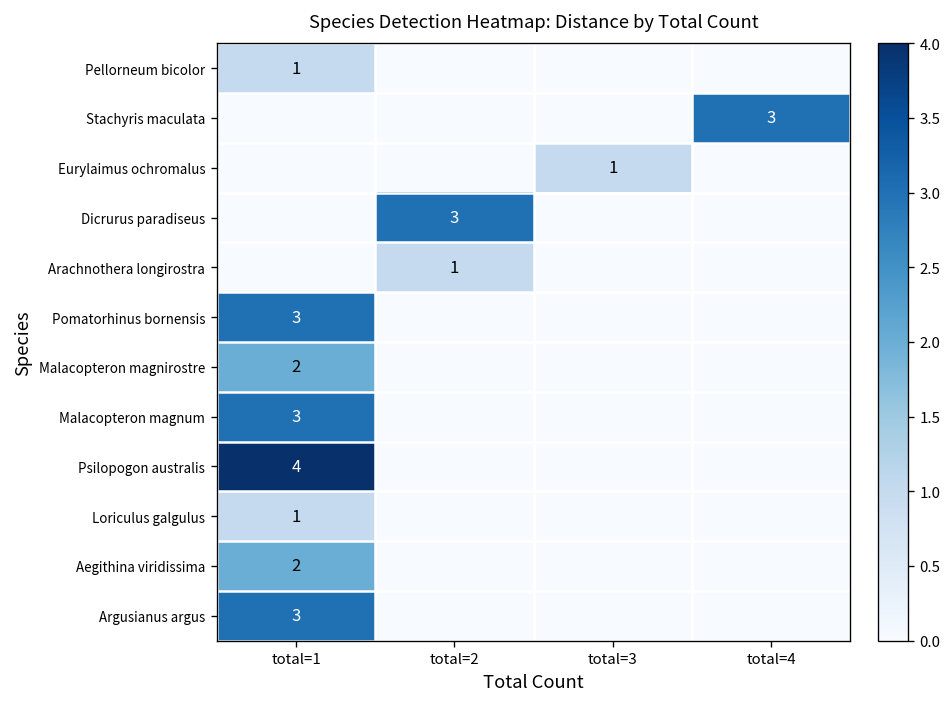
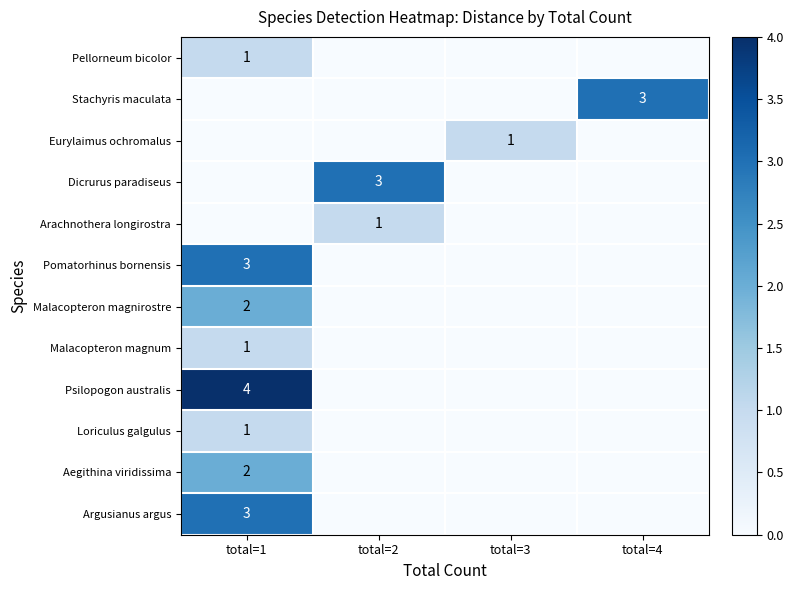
  {
    "Pellorneum bicolor": {
      "total=1": 1
    },
    "Stachyris maculata": {
      "total=4": 3
    },
    "Eurylaimus ochromalus": {
      "total=3": 1
    },
    "Dicrurus paradiseus": {
      "total=2": 3
    },
    "Arachnothera longirostra": {
      "total=2": 1
    },
    "Pomatorhinus bornensis": {
      "total=1": 3
    },
    "Malacopteron magnirostre": {
      "total=1": 2
    },
    "Malacopteron magnum": {
-     "total=1": 3
+     "total=1": 1
    },
    "Psilopogon australis": {
      "total=1": 4
    },
    "Loriculus galgulus": {
      "total=1": 1
    },
    "Aegithina viridissima": {
      "total=1": 2
    },
    "Argusianus argus": {
      "total=1": 3
    }
  }
